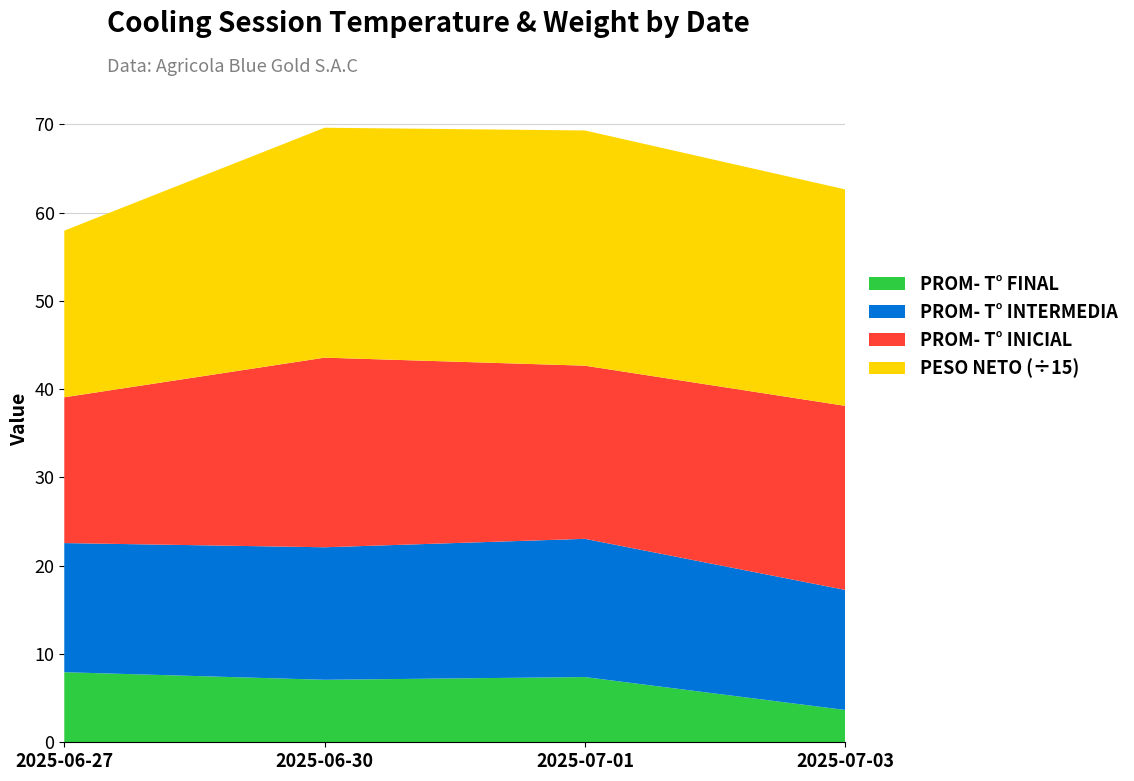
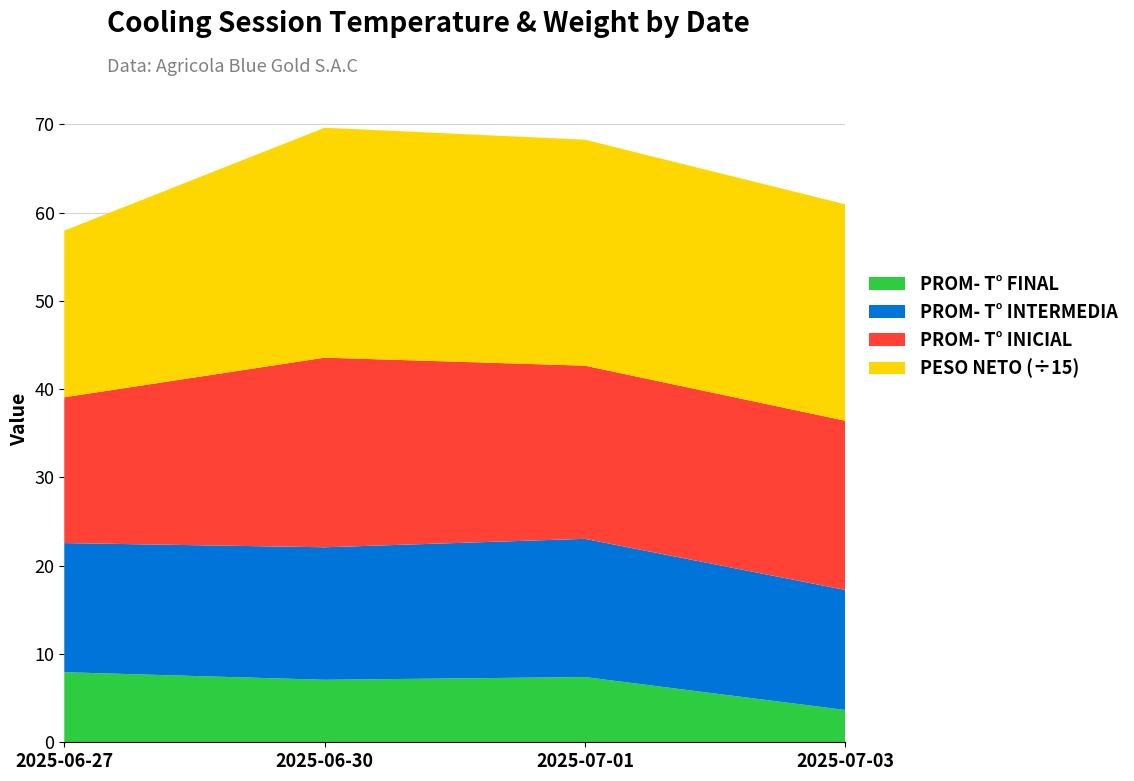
  {
    "PROM- T° INICIAL": {
-     "2025-07-03": 21
+     "2025-07-03": 19
    },
    "PESO NETO (÷15)": {
      "2025-06-27": 19,
      "2025-06-30": 26,
-     "2025-07-01": 27,
+     "2025-07-01": 26,
      "2025-07-03": 25
    }
  }
